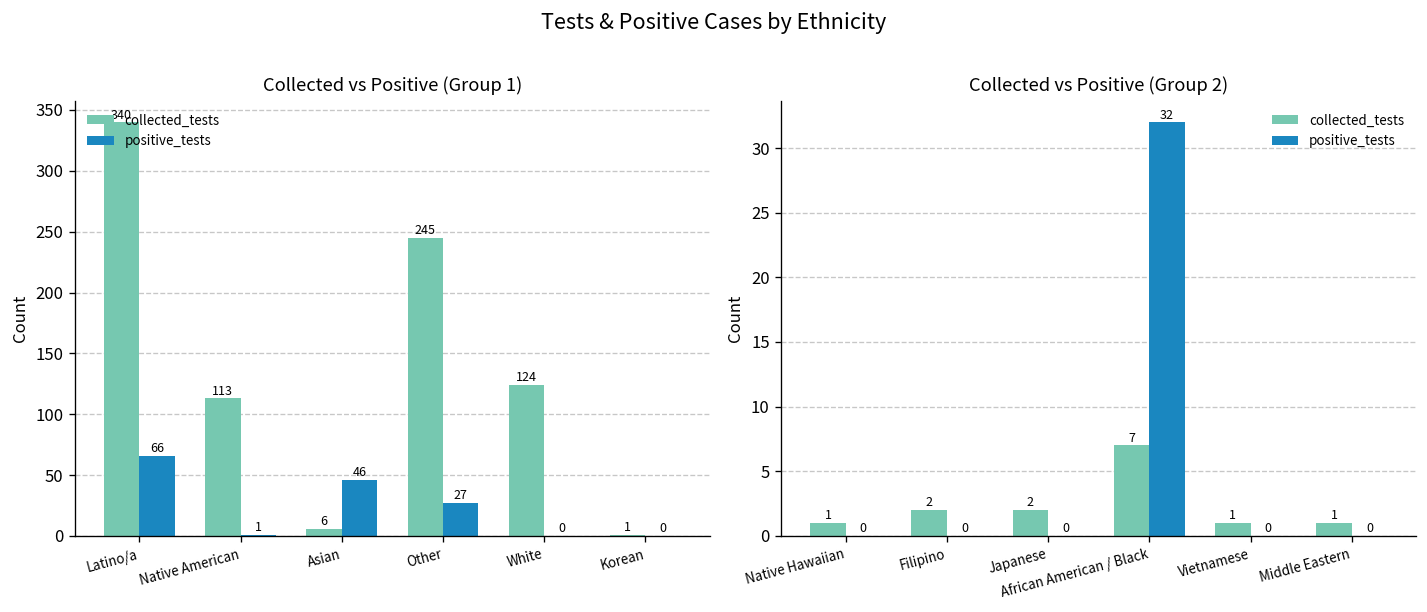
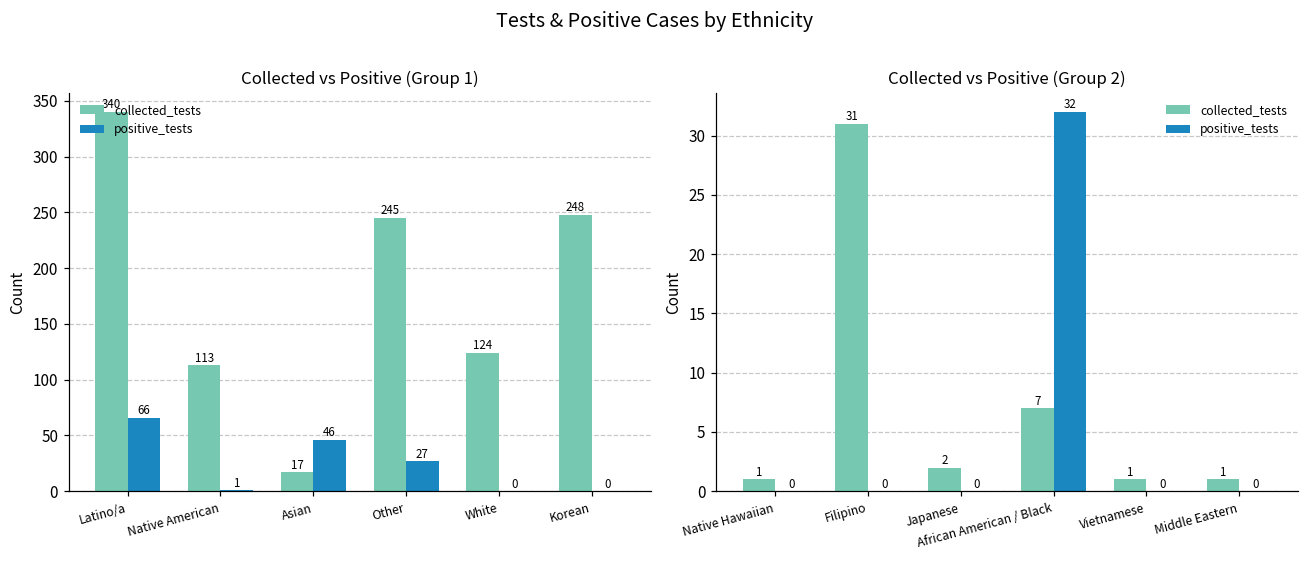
  {
    "Collected vs Positive (Group 1)": {
      "collected_tests": {
        "Latino/a": 340,
        "Native American": 113,
-       "Asian": 6,
+       "Asian": 17,
        "Other": 245,
        "White": 124,
-       "Korean": 1
+       "Korean": 248
      },
      "positive_tests": {
        "Latino/a": 66,
        "Native American": 1,
        "Asian": 46,
        "Other": 27,
        "White": 0,
        "Korean": 0
      }
    },
    "Collected vs Positive (Group 2)": {
      "collected_tests": {
        "Native Hawaiian": 1,
-       "Filipino": 2,
+       "Filipino": 31,
        "Japanese": 2,
        "African American / Black": 7,
        "Vietnamese": 1,
        "Middle Eastern": 1
      },
      "positive_tests": {
        "Native Hawaiian": 0,
        "Filipino": 0,
        "Japanese": 0,
        "African American / Black": 32,
        "Vietnamese": 0,
        "Middle Eastern": 0
      }
    }
  }
